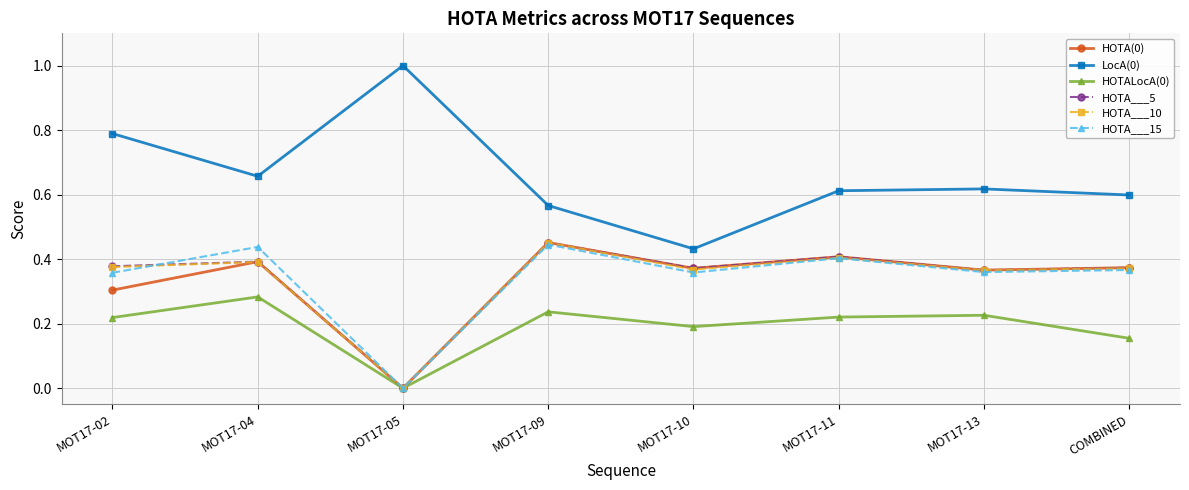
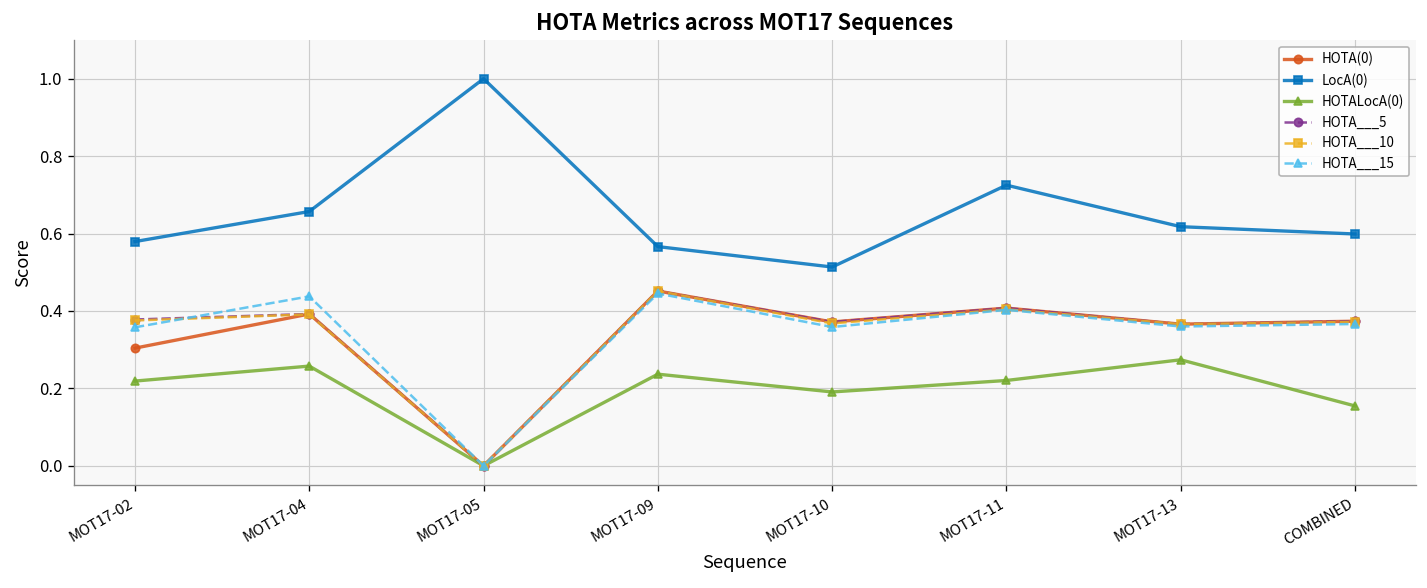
  {
    "HOTA(0)": {
      "MOT17-02": 0.30
    },
    "LocA(0)": {
-     "MOT17-02": 0.79,
+     "MOT17-02": 0.58,
      "MOT17-04": 0.66,
      "MOT17-05": 1.00,
      "MOT17-09": 0.57,
-     "MOT17-10": 0.43,
-     "MOT17-11": 0.61,
+     "MOT17-10": 0.51,
+     "MOT17-11": 0.73,
      "MOT17-13": 0.62,
      "COMBINED": 0.60
    },
    "HOTALocA(0)": {
      "MOT17-02": 0.22,
-     "MOT17-04": 0.28,
+     "MOT17-04": 0.26,
      "MOT17-09": 0.24,
      "MOT17-10": 0.19,
      "MOT17-11": 0.22,
-     "MOT17-13": 0.23,
+     "MOT17-13": 0.27,
      "COMBINED": 0.15
    },
    "HOTA___15": {
      "MOT17-02": 0.36,
      "MOT17-04": 0.44,
      "MOT17-10": 0.36
    }
  }
